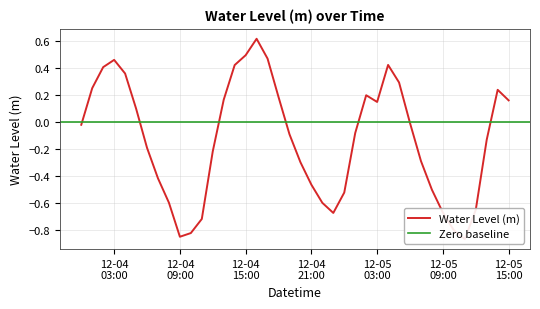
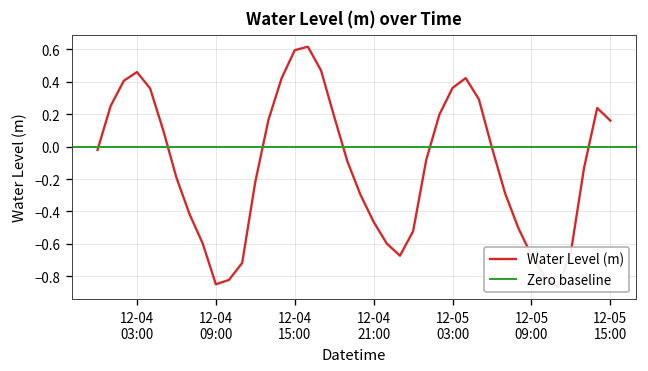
  {
    "12-04 03:00": 0.46,
    "12-04 09:00": -0.85,
-   "12-04 15:00": 0.50,
+   "12-04 15:00": 0.60,
    "12-04 21:00": -0.46,
-   "12-05 03:00": 0.15,
+   "12-05 03:00": 0.36,
    "12-05 15:00": 0.16
  }
